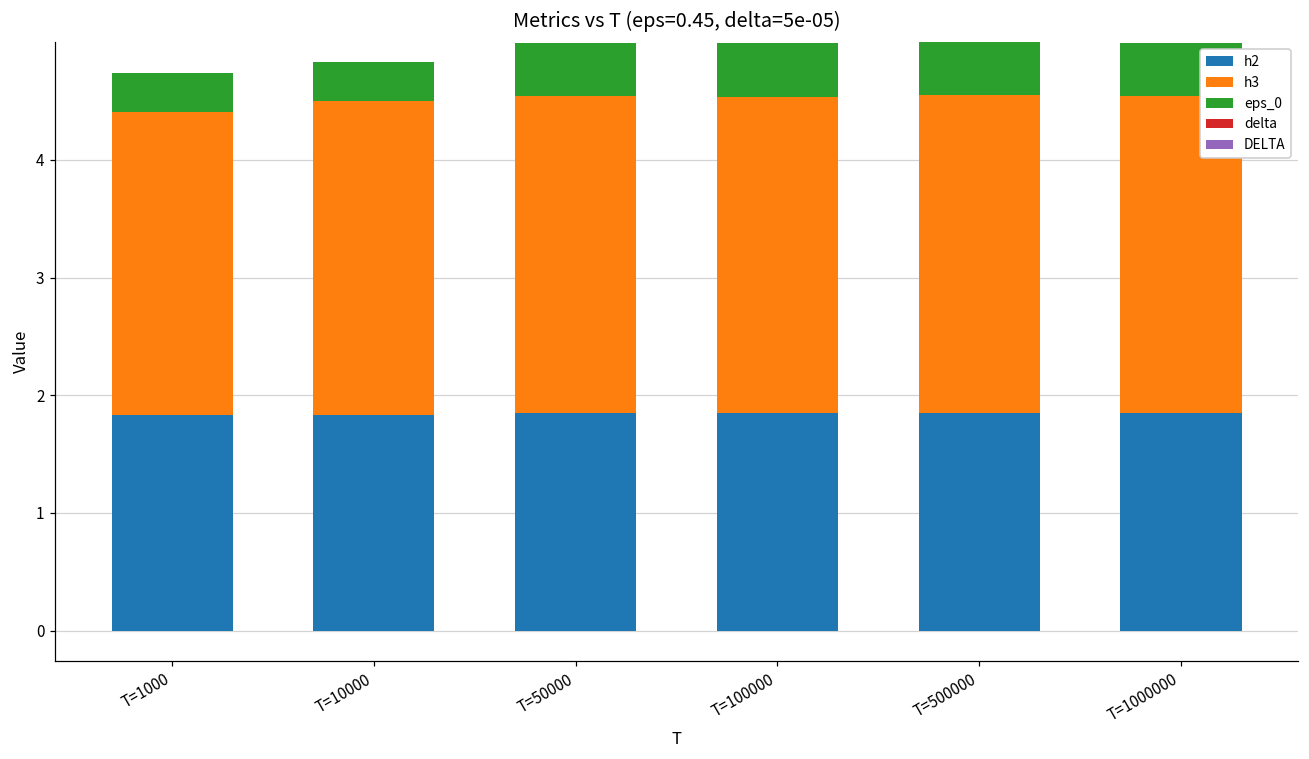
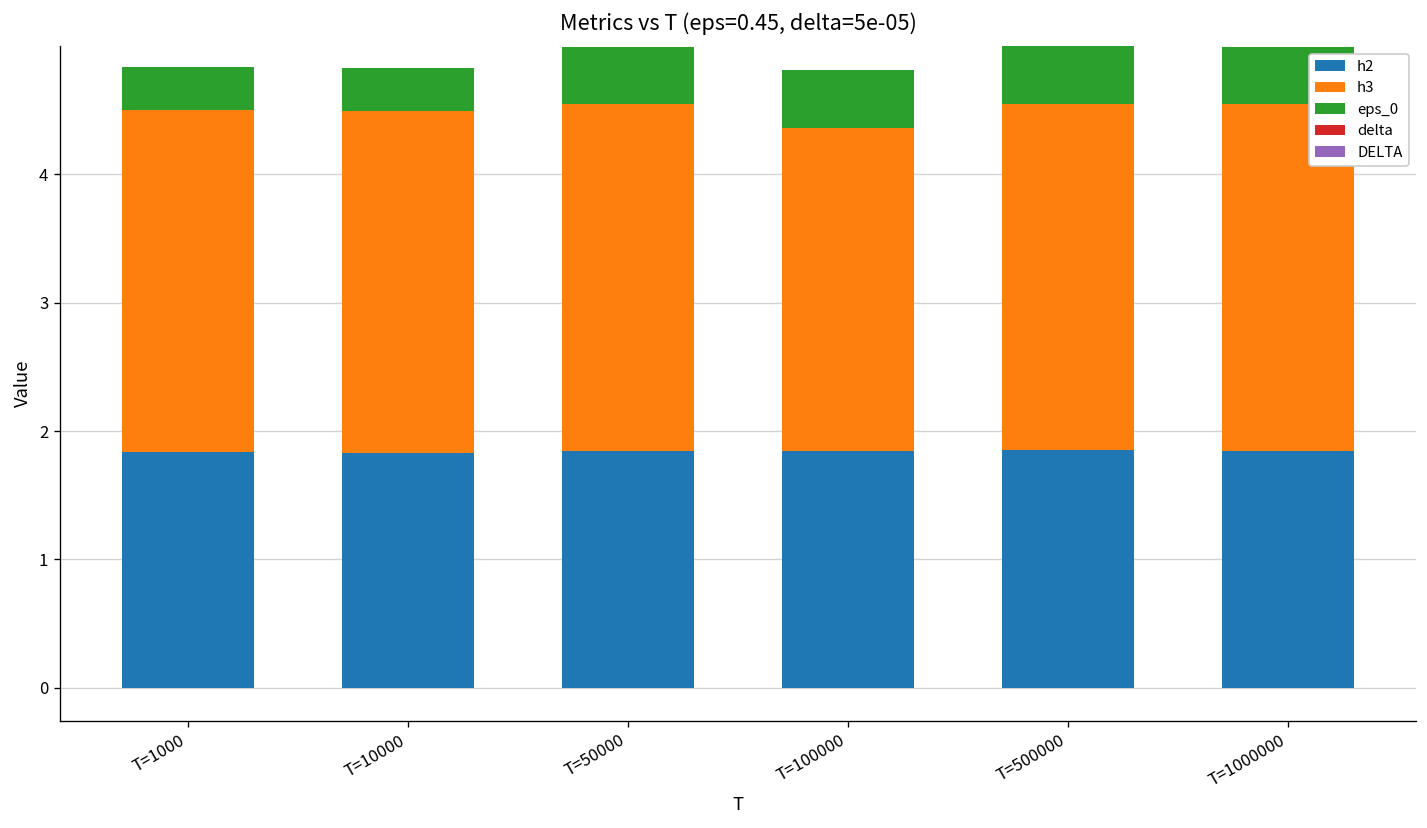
  {
    "h3": {
-     "T=1000": 2.57,
+     "T=1000": 2.67,
      "T=10000": 2.66,
      "T=50000": 2.70,
-     "T=100000": 2.69,
+     "T=100000": 2.51,
      "T=500000": 2.70,
      "T=1000000": 2.70
    },
    "DELTA": {
      "T=10000": 0.33
    }
  }
